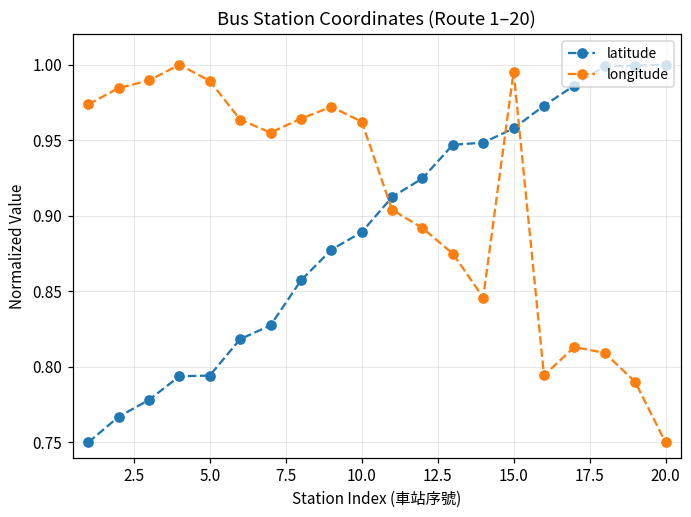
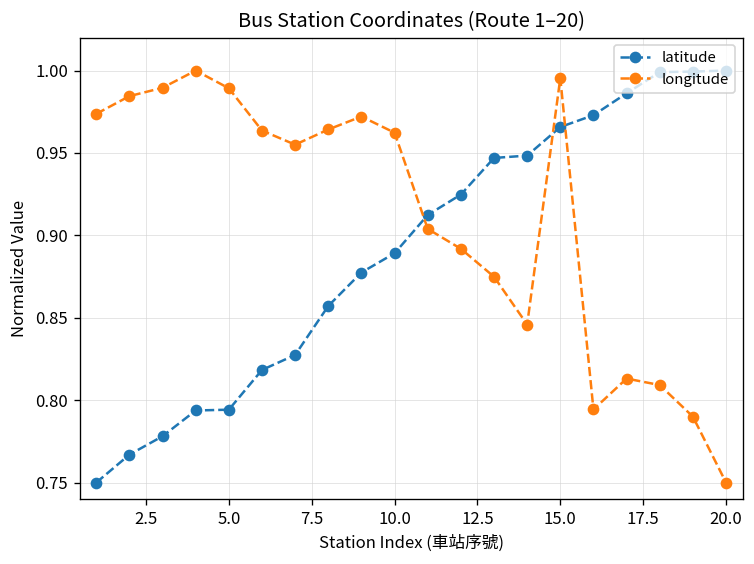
  {
    "latitude": {
      "5.0": 0.794,
      "10.0": 0.889,
-     "15.0": 0.958
+     "15.0": 0.966
    },
    "longitude": {
      "5.0": 0.989,
      "10.0": 0.962,
      "15.0": 0.995,
      "20.0": 0.750
    }
  }
